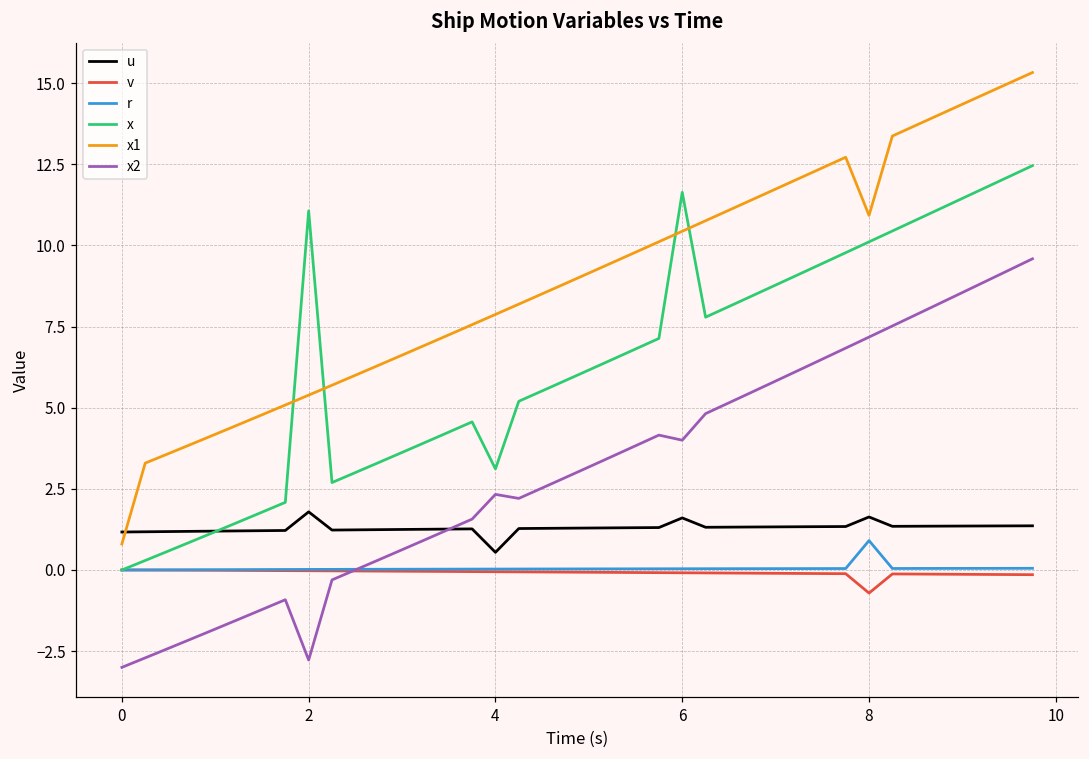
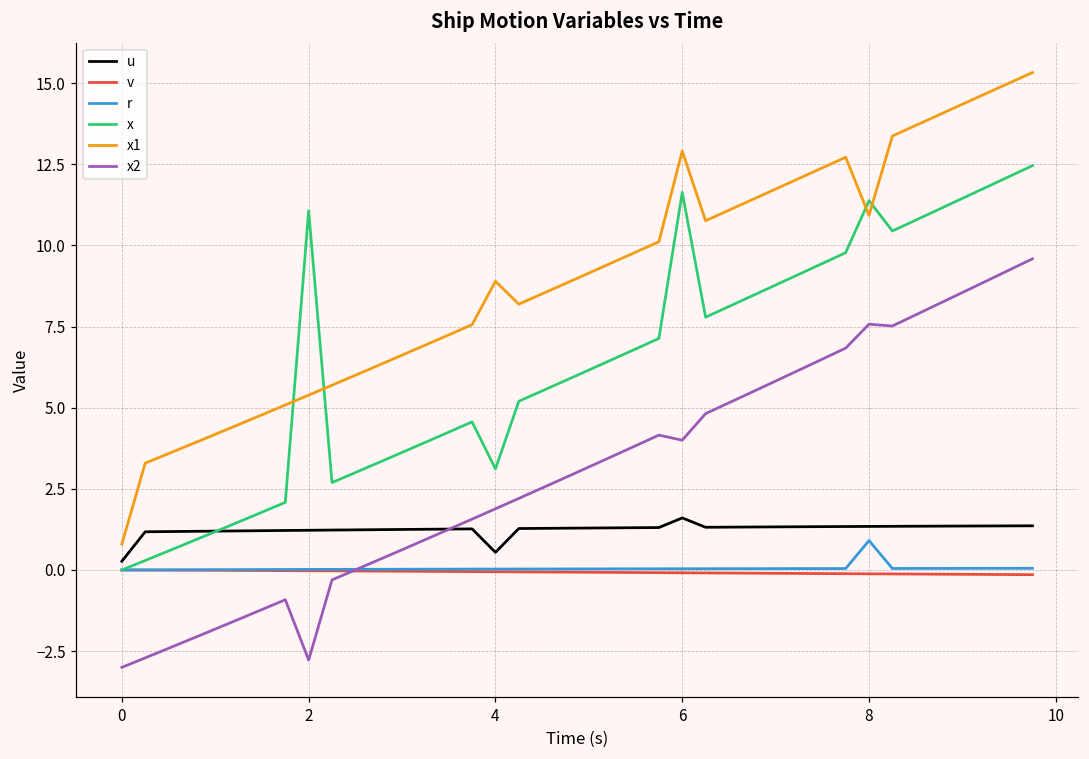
  {
    "u": {
-     "0": 1.2,
-     "2": 1.8,
+     "0": 0.3,
+     "2": 1.2,
      "4": 0.5,
      "6": 1.6,
-     "8": 1.6
+     "8": 1.3
    },
    "v": {
      "6": -0.1,
-     "8": -0.7
+     "8": -0.1
    },
    "r": {
      "6": 0.0,
      "8": 0.9
    },
    "x": {
      "2": 11.1,
      "4": 3.1,
      "6": 11.6,
-     "8": 10.1
+     "8": 11.4
    },
    "x1": {
      "0": 0.8,
      "2": 5.4,
-     "4": 7.9,
-     "6": 10.4,
+     "4": 8.9,
+     "6": 12.9,
      "8": 10.9
    },
    "x2": {
      "0": -3.0,
      "2": -2.8,
-     "4": 2.3,
+     "4": 1.9,
      "6": 4.0,
-     "8": 7.2
+     "8": 7.6
    }
  }
